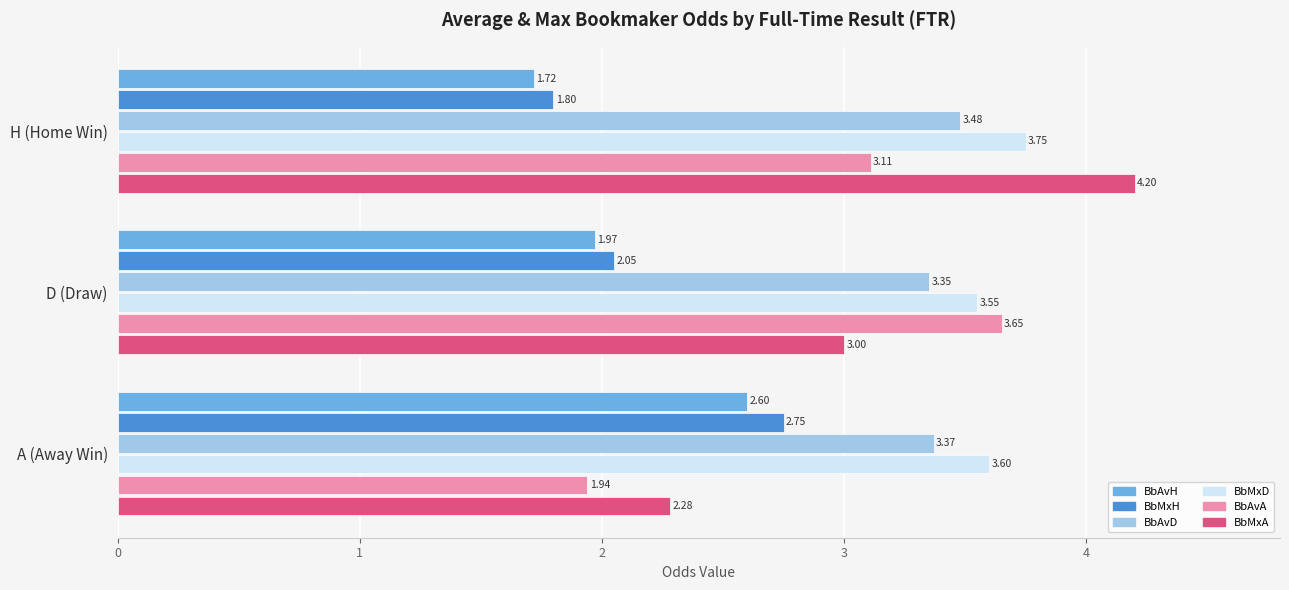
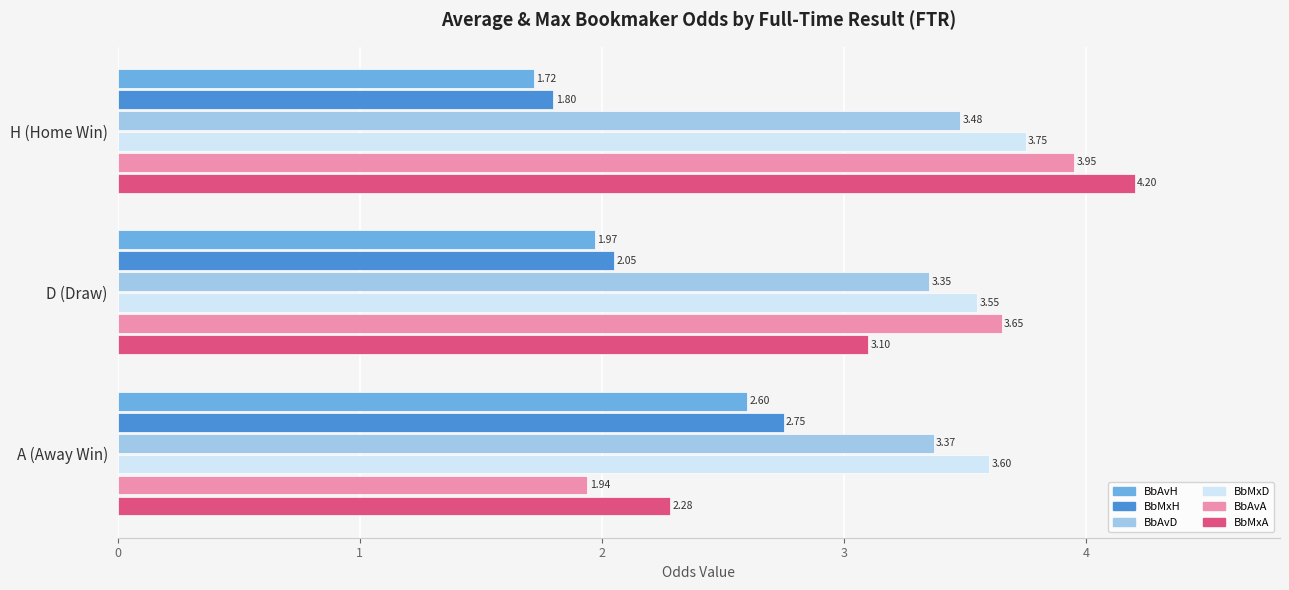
  {
    "BbAvA": {
-     "H (Home Win)": 3.11,
+     "H (Home Win)": 3.95,
      "D (Draw)": 3.65,
      "A (Away Win)": 1.94
    },
    "BbMxA": {
      "H (Home Win)": 4.20,
-     "D (Draw)": 3.00,
+     "D (Draw)": 3.10,
      "A (Away Win)": 2.28
    }
  }
